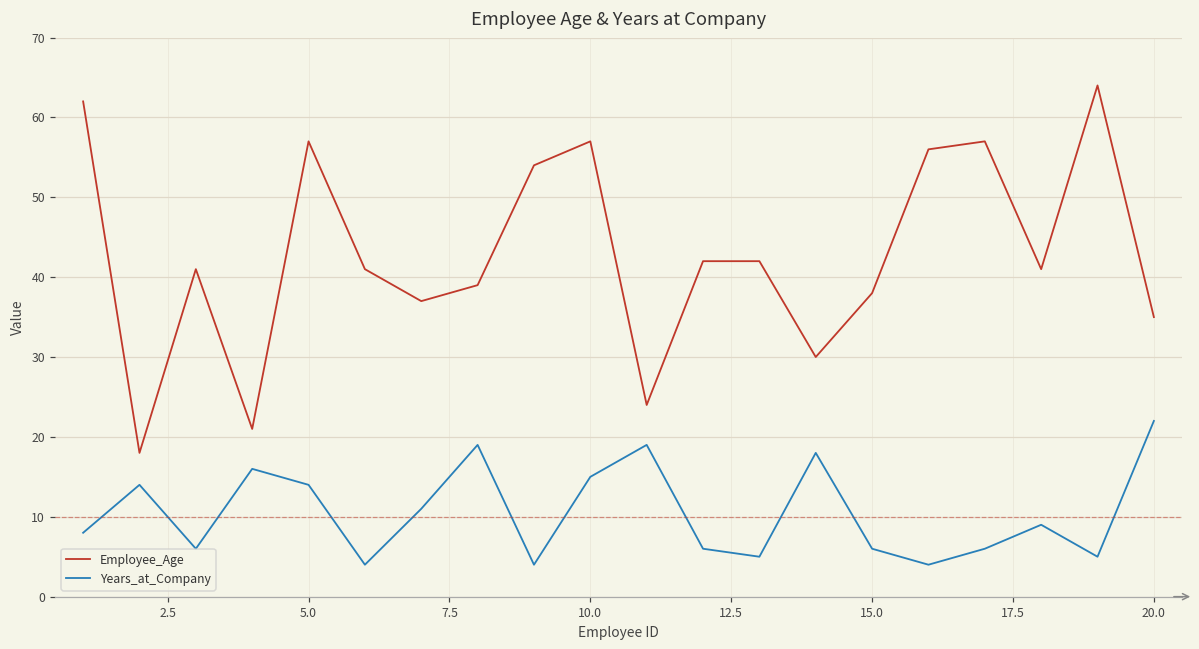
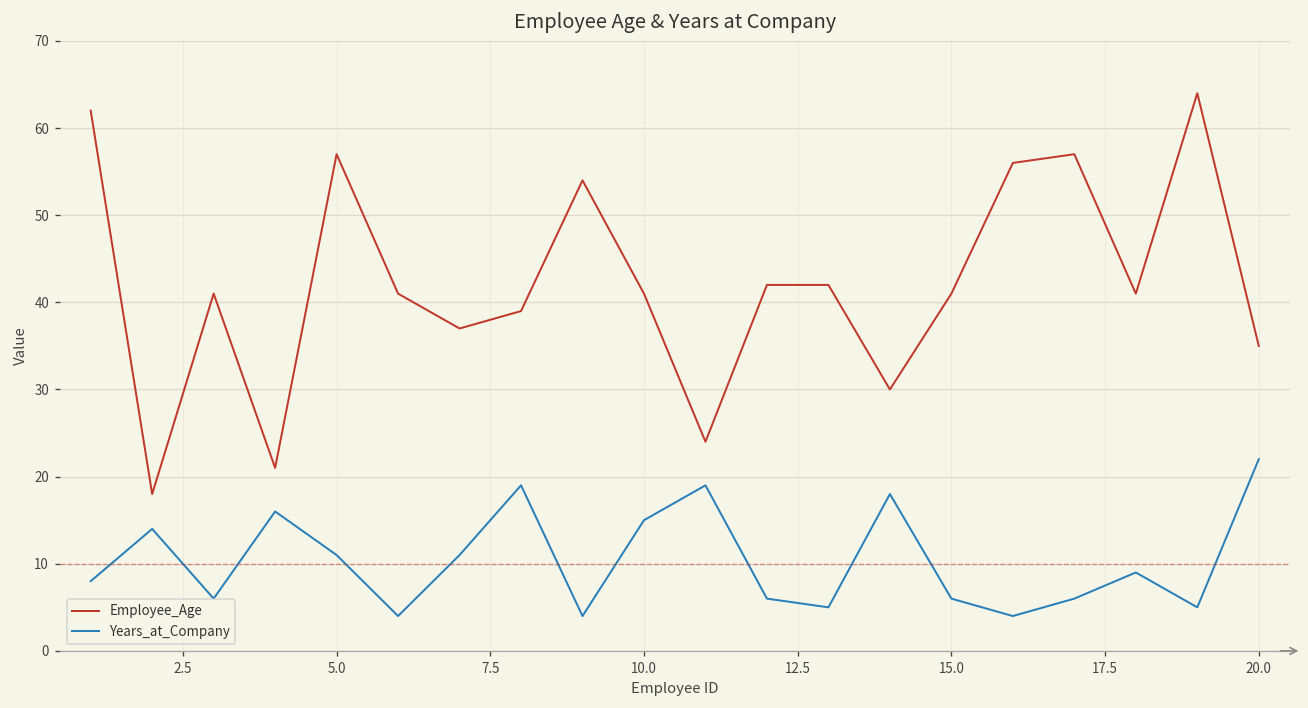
  {
    "Employee_Age": {
      "5.0": 57,
-     "10.0": 57,
-     "15.0": 38,
+     "10.0": 41,
+     "15.0": 41,
      "20.0": 35
    },
    "Years_at_Company": {
-     "5.0": 14,
+     "5.0": 11,
      "10.0": 15,
      "15.0": 6,
      "20.0": 22
    }
  }
